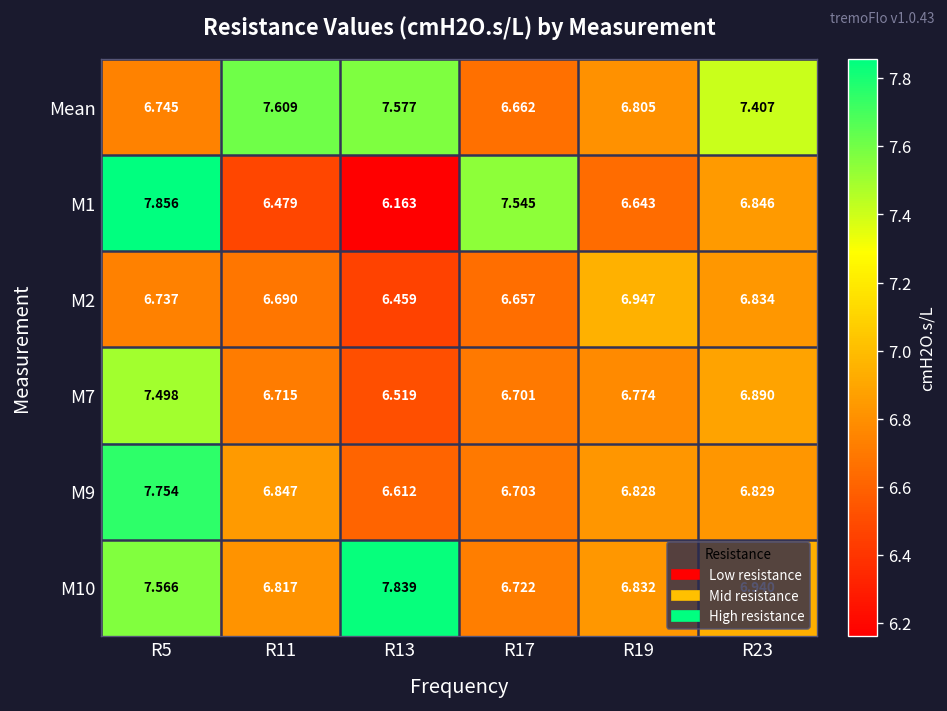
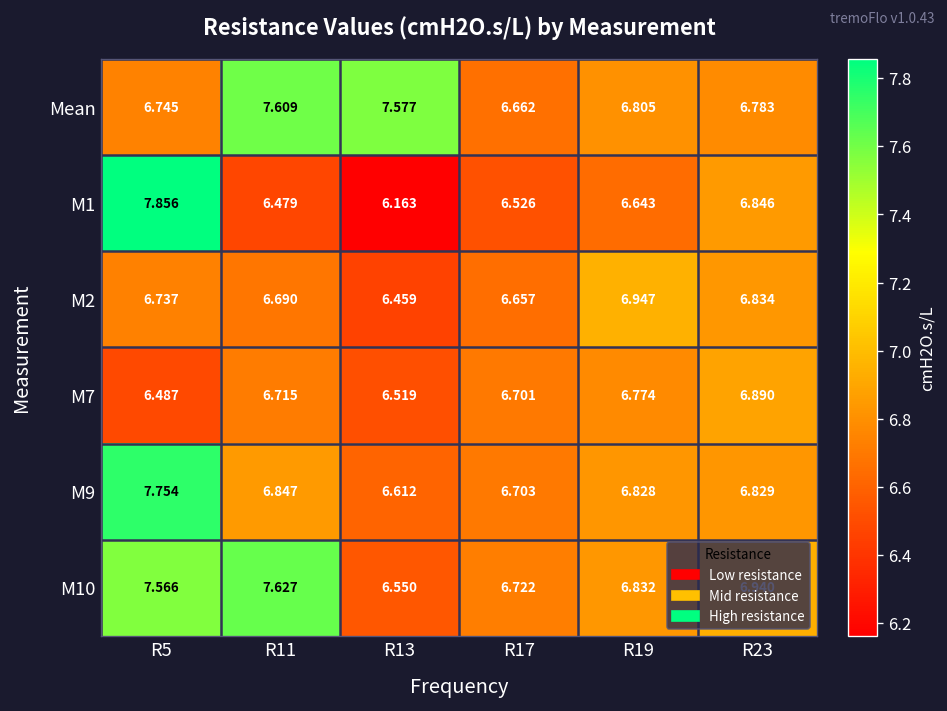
  {
    "Mean": {
      "R5": 6.745,
      "R11": 7.609,
      "R13": 7.577,
      "R17": 6.662,
      "R19": 6.805,
-     "R23": 7.407
+     "R23": 6.783
    },
    "M1": {
      "R5": 7.856,
      "R11": 6.479,
      "R13": 6.163,
-     "R17": 7.545,
+     "R17": 6.526,
      "R19": 6.643,
      "R23": 6.846
    },
    "M2": {
      "R5": 6.737,
      "R11": 6.690,
      "R13": 6.459,
      "R17": 6.657,
      "R19": 6.947,
      "R23": 6.834
    },
    "M7": {
-     "R5": 7.498,
+     "R5": 6.487,
      "R11": 6.715,
      "R13": 6.519,
      "R17": 6.701,
      "R19": 6.774,
      "R23": 6.890
    },
    "M9": {
      "R5": 7.754,
      "R11": 6.847,
      "R13": 6.612,
      "R17": 6.703,
      "R19": 6.828,
      "R23": 6.829
    },
    "M10": {
      "R5": 7.566,
-     "R11": 6.817,
-     "R13": 7.839,
+     "R11": 7.627,
+     "R13": 6.550,
      "R17": 6.722,
      "R19": 6.832
    }
  }
